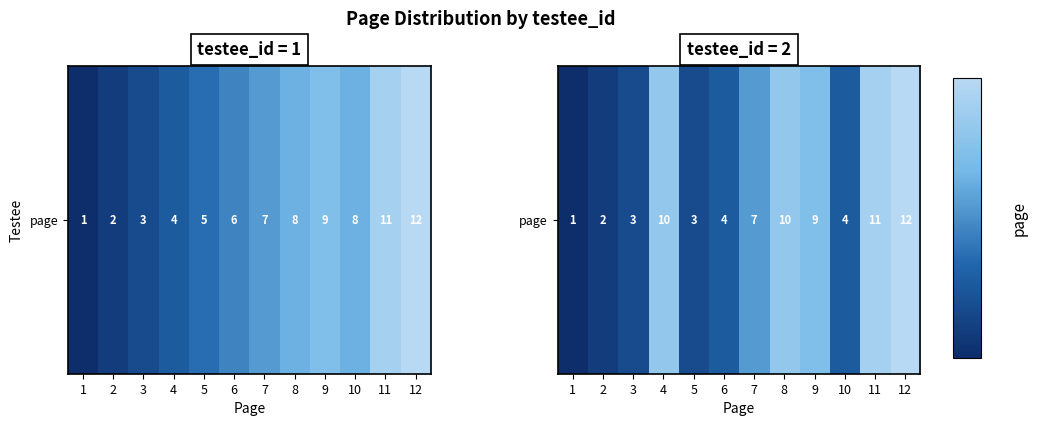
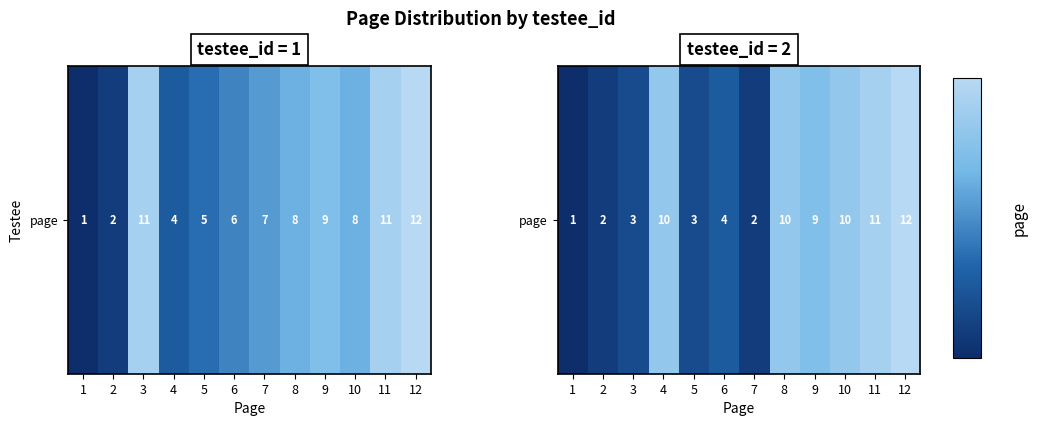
  {
    "testee_id = 1": {
      "page": {
        "1": 1,
        "2": 2,
-       "3": 3,
+       "3": 11,
        "4": 4,
        "5": 5,
        "6": 6,
        "7": 7,
        "8": 8,
        "9": 9,
        "10": 8,
        "11": 11,
        "12": 12
      }
    },
    "testee_id = 2": {
      "page": {
        "1": 1,
        "2": 2,
        "3": 3,
        "4": 10,
        "5": 3,
        "6": 4,
-       "7": 7,
+       "7": 2,
        "8": 10,
        "9": 9,
-       "10": 4,
+       "10": 10,
        "11": 11,
        "12": 12
      }
    }
  }
